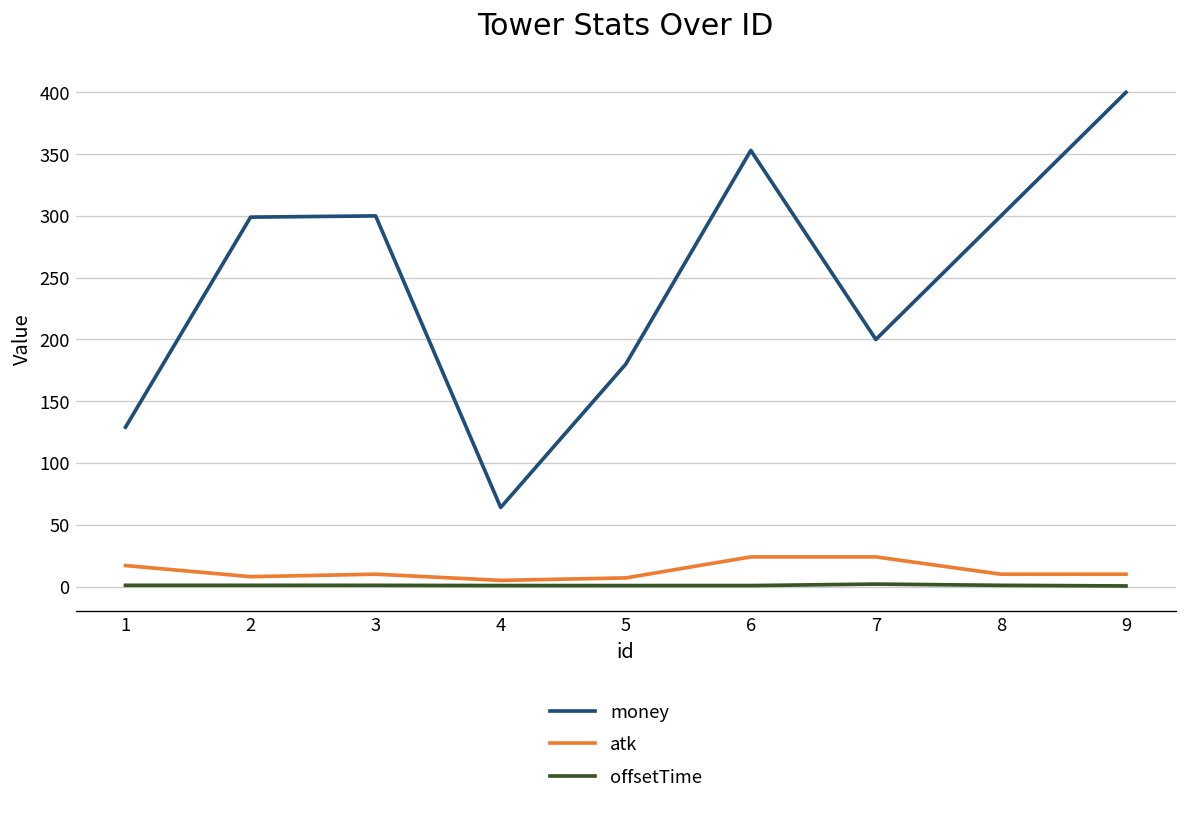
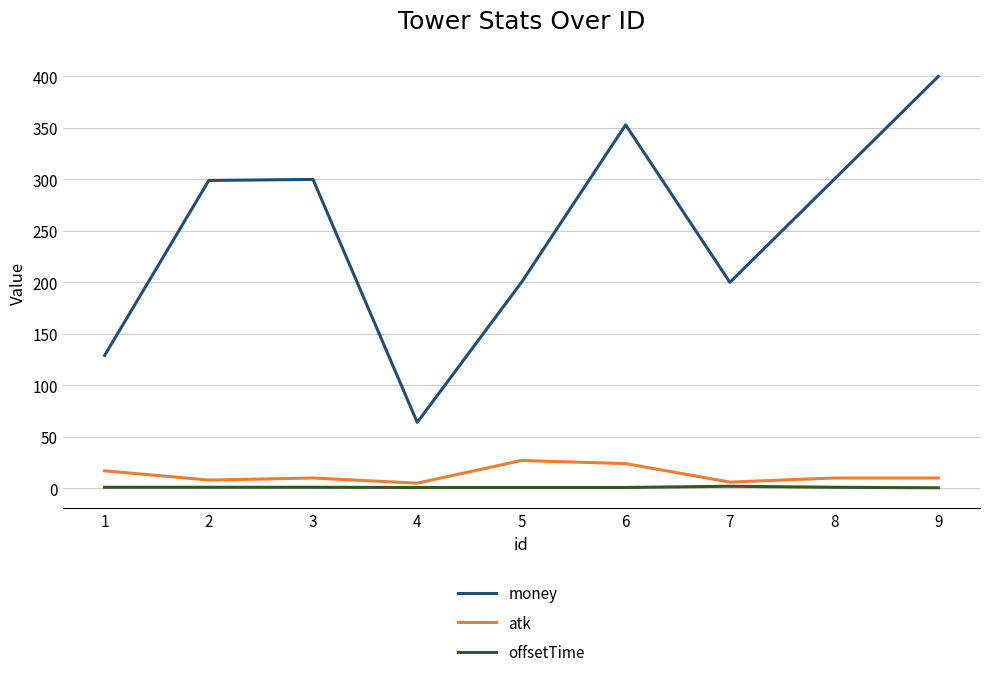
  {
    "money": {
      "1": 129,
      "2": 299,
      "3": 300,
      "4": 64,
-     "5": 180,
+     "5": 200,
      "6": 353,
      "7": 200,
      "8": 300,
      "9": 400
    },
    "atk": {
      "1": 17,
      "2": 8,
      "3": 10,
      "4": 5,
-     "5": 7,
+     "5": 27,
      "6": 24,
-     "7": 24,
+     "7": 6,
      "8": 10,
      "9": 10
    },
    "offsetTime": {
      "1": 1,
      "2": 1,
      "3": 1,
      "4": 1,
      "5": 1,
      "6": 1,
      "7": 2,
      "8": 1,
      "9": 1
    }
  }
